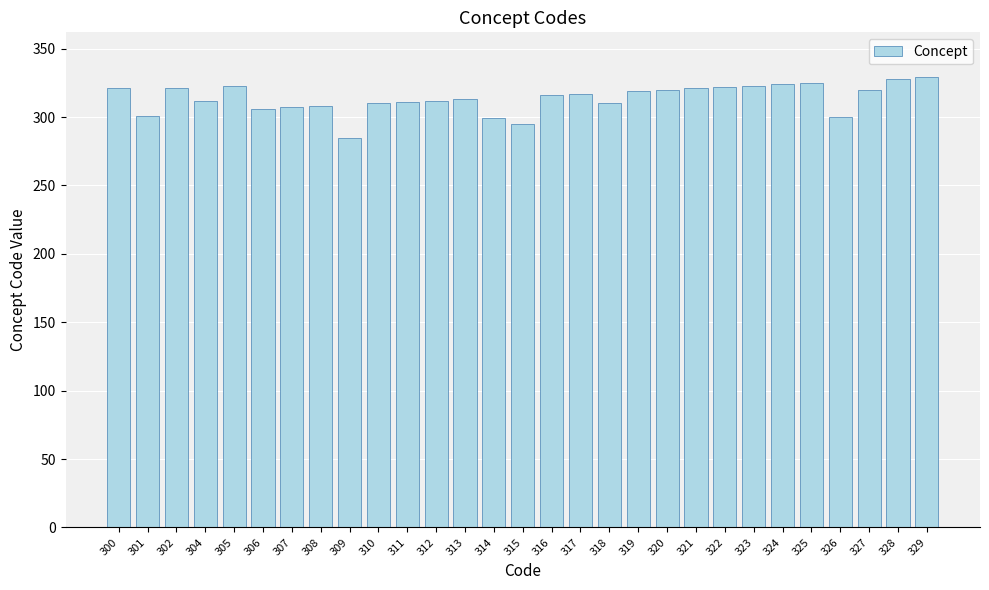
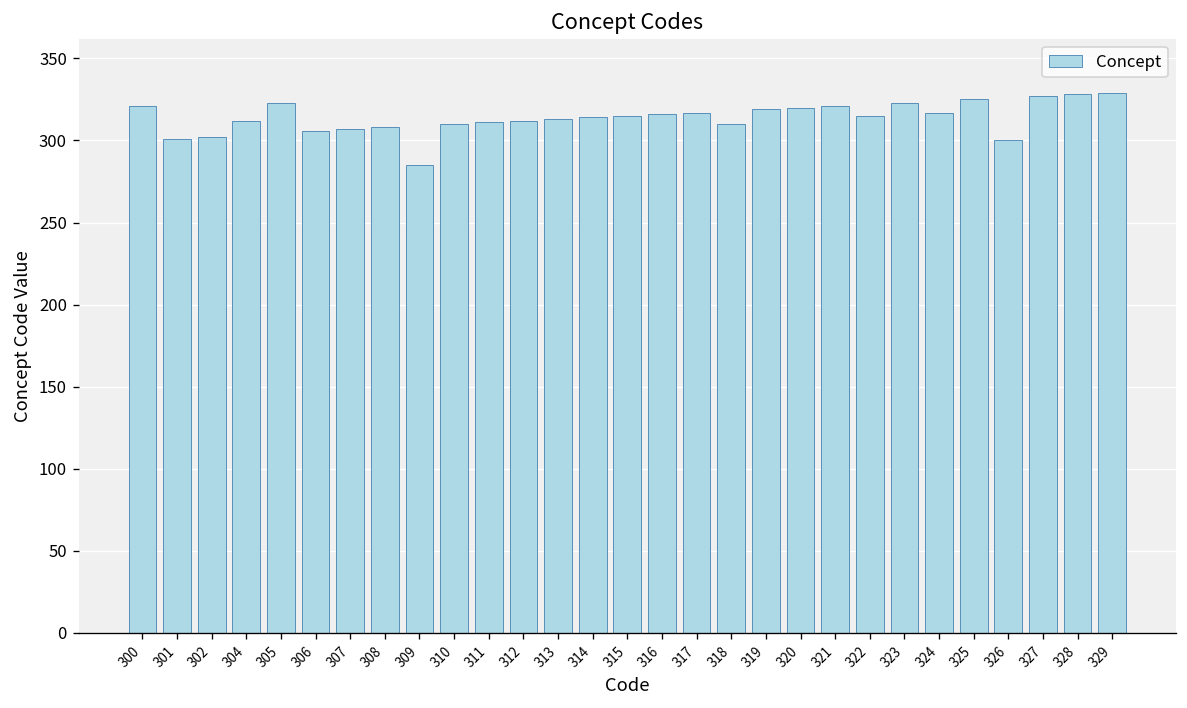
  {
    "300": 321,
    "301": 301,
-   "302": 321,
+   "302": 302,
    "304": 312,
    "305": 323,
    "306": 306,
    "307": 307,
    "308": 308,
    "309": 285,
    "310": 310,
    "311": 311,
    "312": 312,
    "313": 313,
-   "314": 299,
-   "315": 295,
+   "314": 314,
+   "315": 315,
    "316": 316,
    "317": 317,
    "318": 310,
    "319": 319,
    "320": 320,
    "321": 321,
-   "322": 322,
+   "322": 315,
    "323": 323,
-   "324": 324,
+   "324": 317,
    "325": 325,
    "326": 300,
-   "327": 320,
+   "327": 327,
    "328": 328,
    "329": 329
  }
